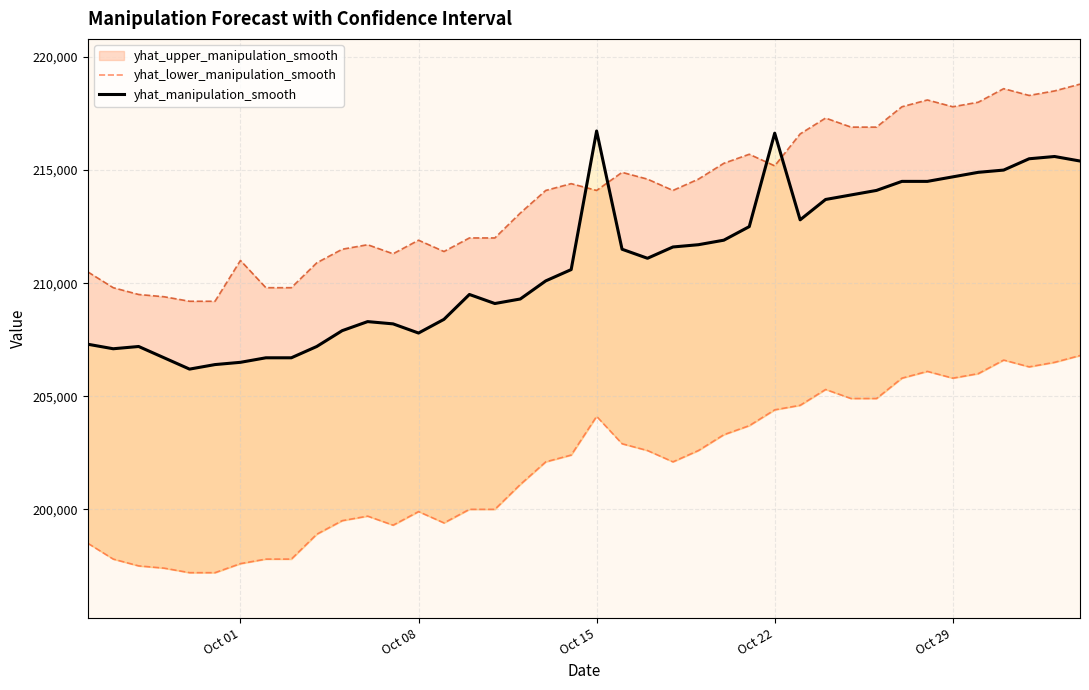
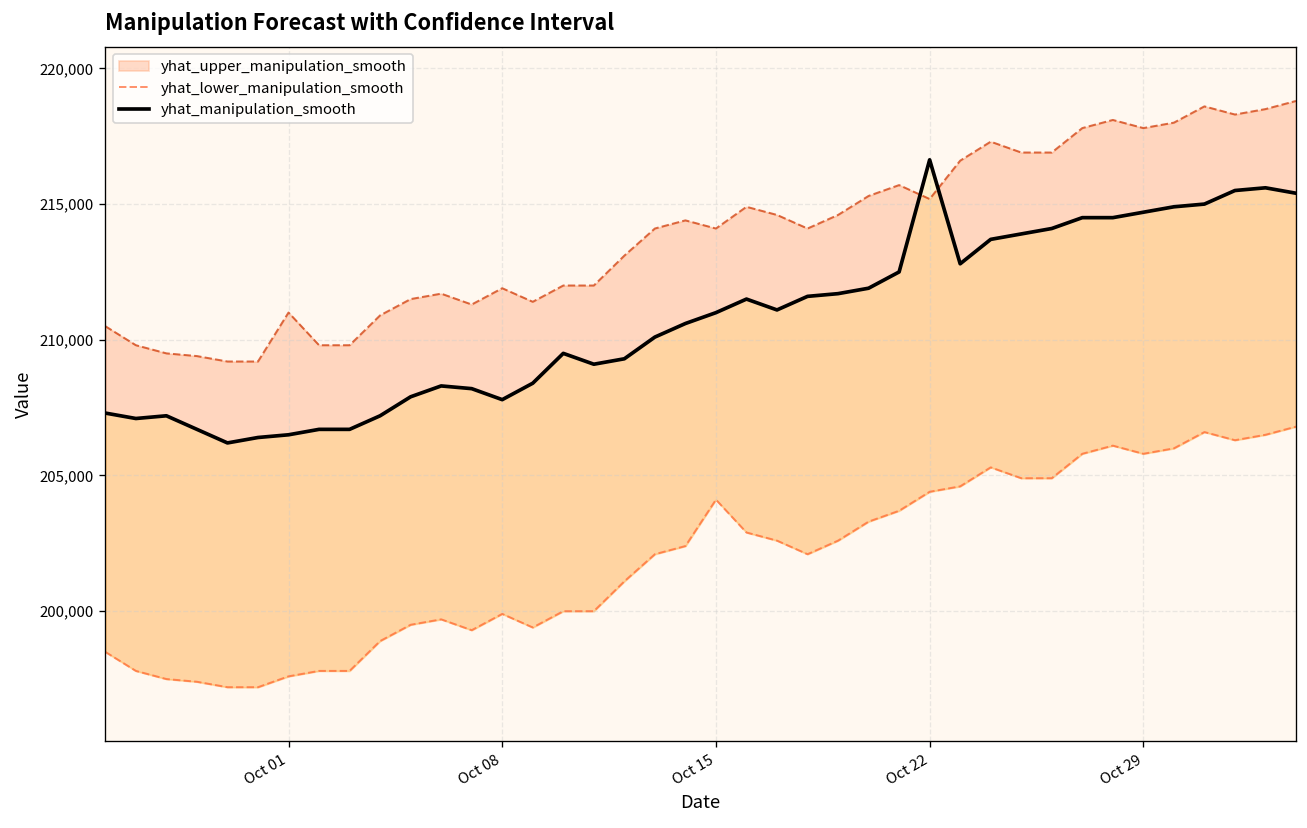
  {
    "yhat_lower_manipulation_smooth": {
      "Oct 01": "197,600",
      "Oct 08": "199,900",
      "Oct 15": "204,100",
      "Oct 22": "204,400",
      "Oct 29": "205,800"
    },
    "yhat_upper_manipulation_smooth": {
      "Oct 01": "211,000",
      "Oct 08": "211,900",
      "Oct 15": "214,100",
      "Oct 22": "215,200",
      "Oct 29": "217,800"
    },
    "yhat_manipulation_smooth": {
      "Oct 01": "206,500",
      "Oct 08": "207,800",
-     "Oct 15": "216,700",
+     "Oct 15": "211,000",
      "Oct 22": "216,600",
      "Oct 29": "214,700"
    }
  }
